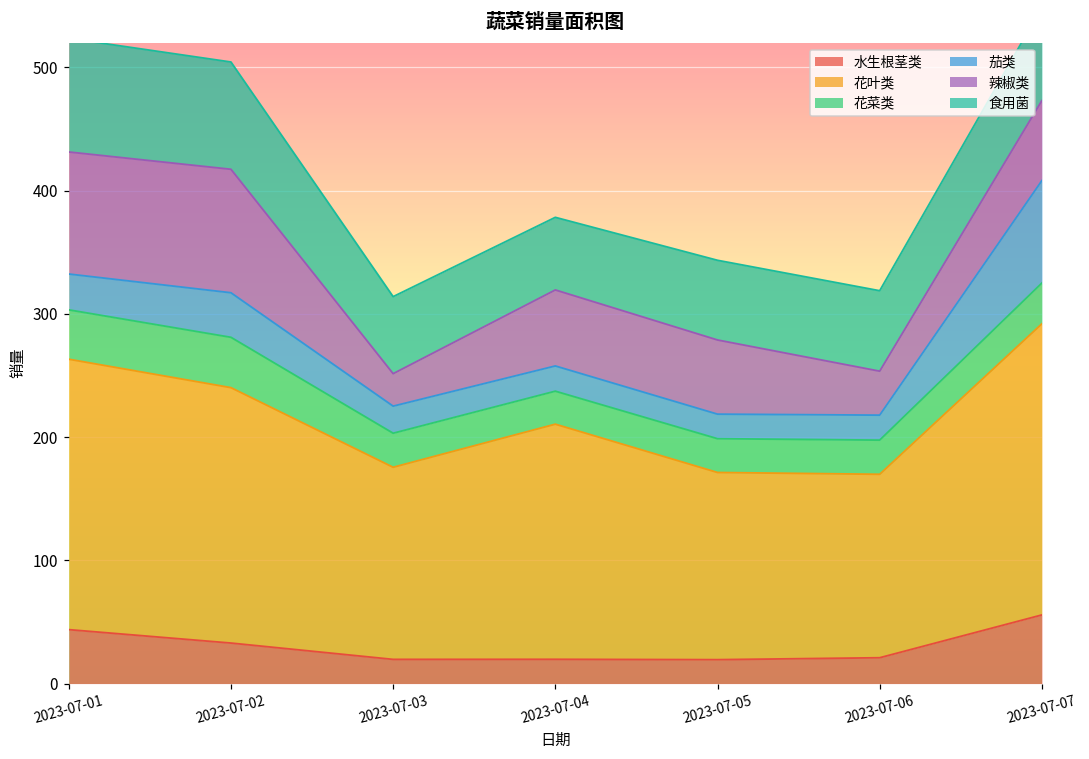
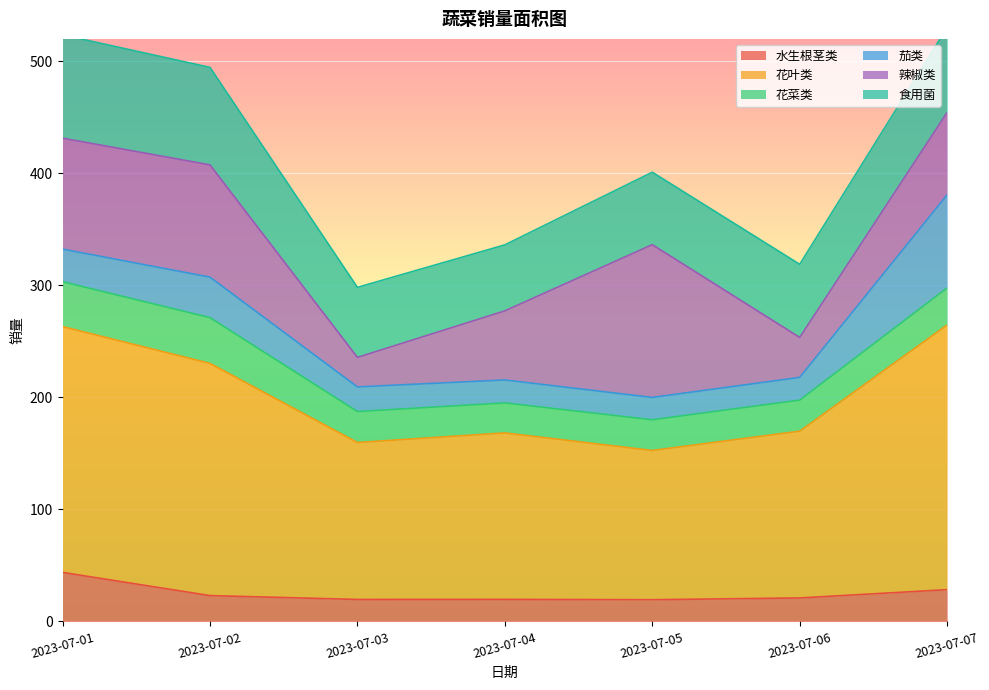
  {
    "水生根茎类": {
      "2023-07-01": 44,
-     "2023-07-02": 33,
+     "2023-07-02": 23,
      "2023-07-03": 20,
      "2023-07-04": 20,
      "2023-07-05": 19,
      "2023-07-06": 21,
-     "2023-07-07": 56
+     "2023-07-07": 28
    },
    "花叶类": {
      "2023-07-01": 219,
      "2023-07-02": 207,
-     "2023-07-03": 156,
-     "2023-07-04": 191,
-     "2023-07-05": 152,
+     "2023-07-03": 140,
+     "2023-07-04": 149,
+     "2023-07-05": 133,
      "2023-07-06": 149,
      "2023-07-07": 236
    },
    "茄类": {
      "2023-07-01": 29,
      "2023-07-02": 36,
      "2023-07-03": 22,
      "2023-07-04": 20,
      "2023-07-05": 20,
      "2023-07-06": 20,
      "2023-07-07": 83
    },
    "辣椒类": {
      "2023-07-01": 99,
      "2023-07-02": 100,
      "2023-07-03": 26,
      "2023-07-04": 62,
-     "2023-07-05": 60,
+     "2023-07-05": 136,
      "2023-07-06": 36,
-     "2023-07-07": 65
+     "2023-07-07": 74
    }
  }
